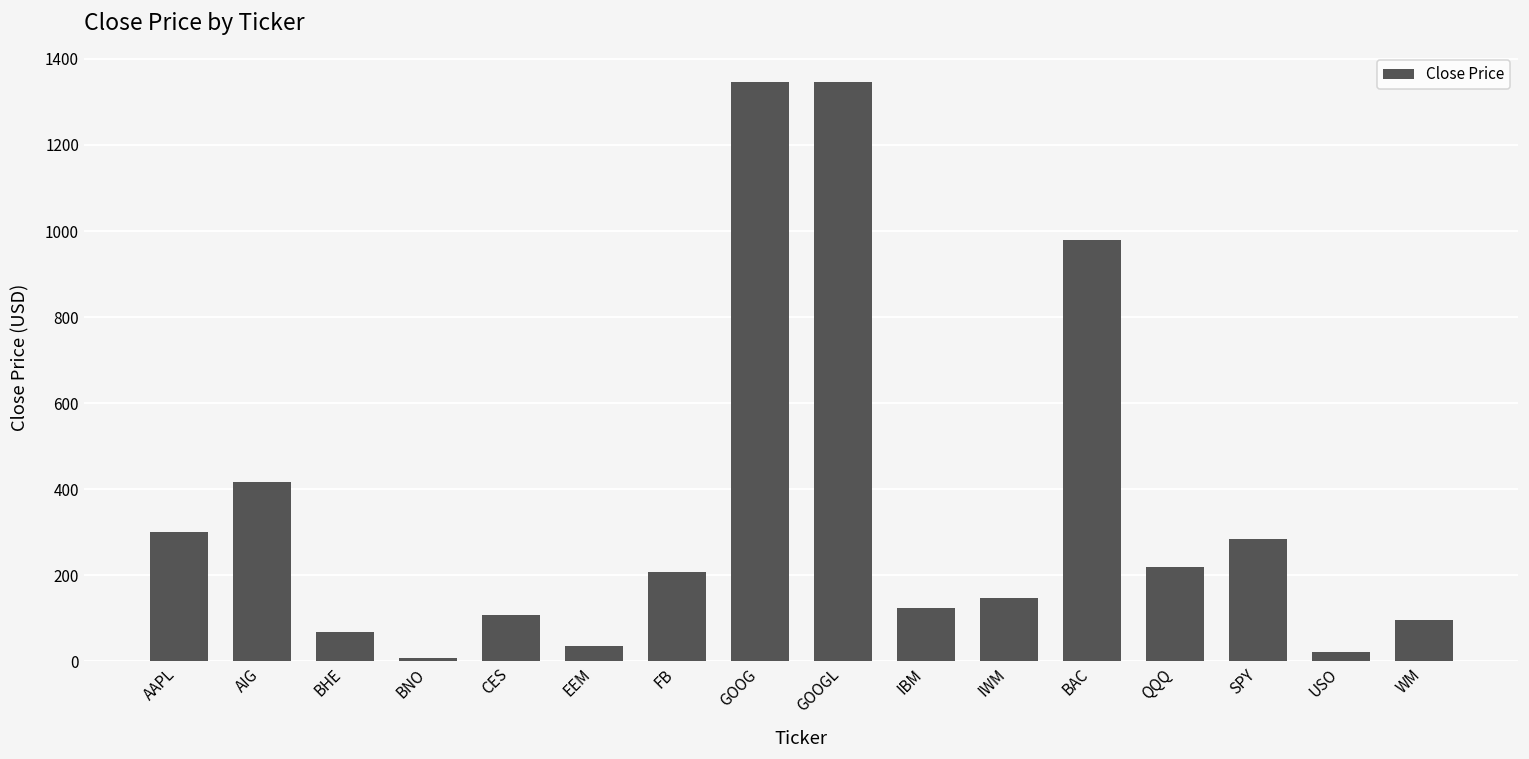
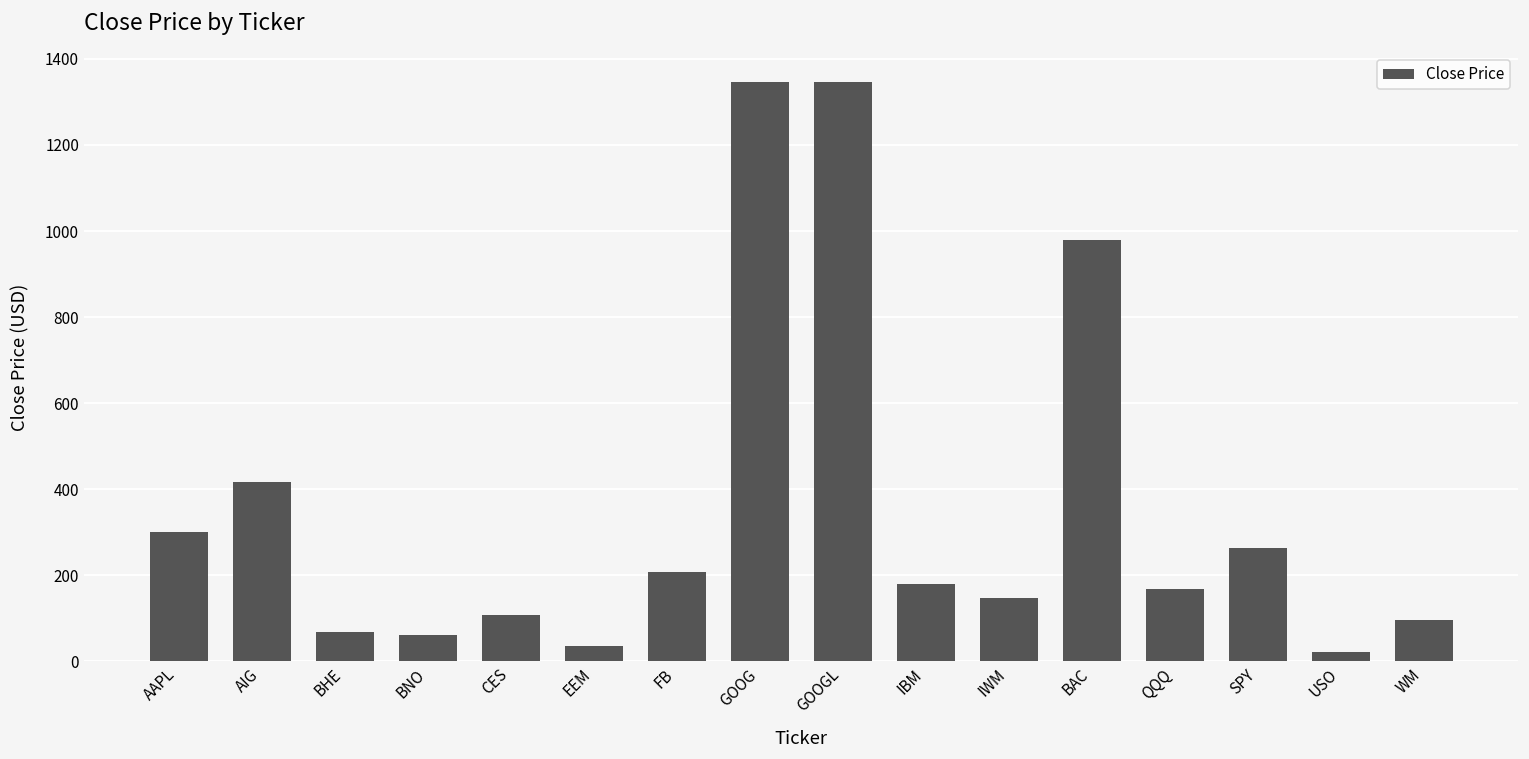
  {
    "AAPL": 300,
    "AIG": 420,
    "BHE": 70,
-   "BNO": 10,
+   "BNO": 60,
    "CES": 110,
    "EEM": 40,
    "FB": 210,
    "GOOG": 1350,
    "GOOGL": 1350,
-   "IBM": 120,
+   "IBM": 180,
    "IWM": 150,
    "BAC": 980,
-   "QQQ": 220,
-   "SPY": 280,
+   "QQQ": 170,
+   "SPY": 260,
    "USO": 20,
    "WM": 100
  }
